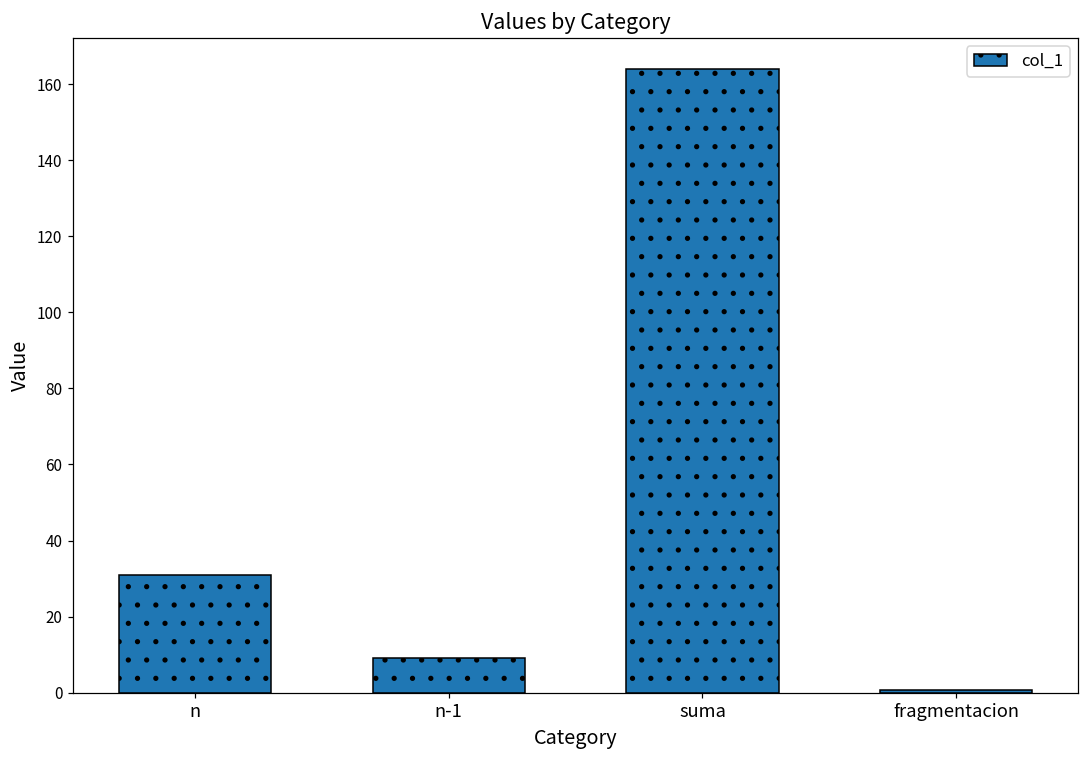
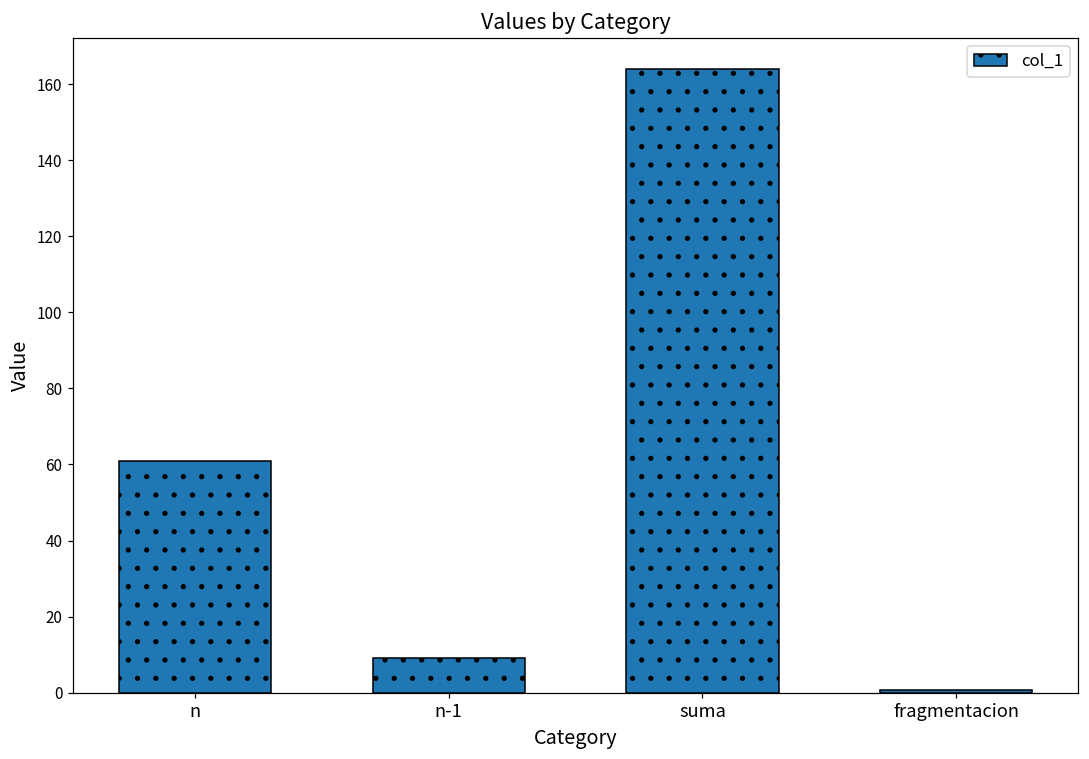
  {
-   "n": 31,
+   "n": 61,
    "n-1": 9,
    "suma": 164
  }
